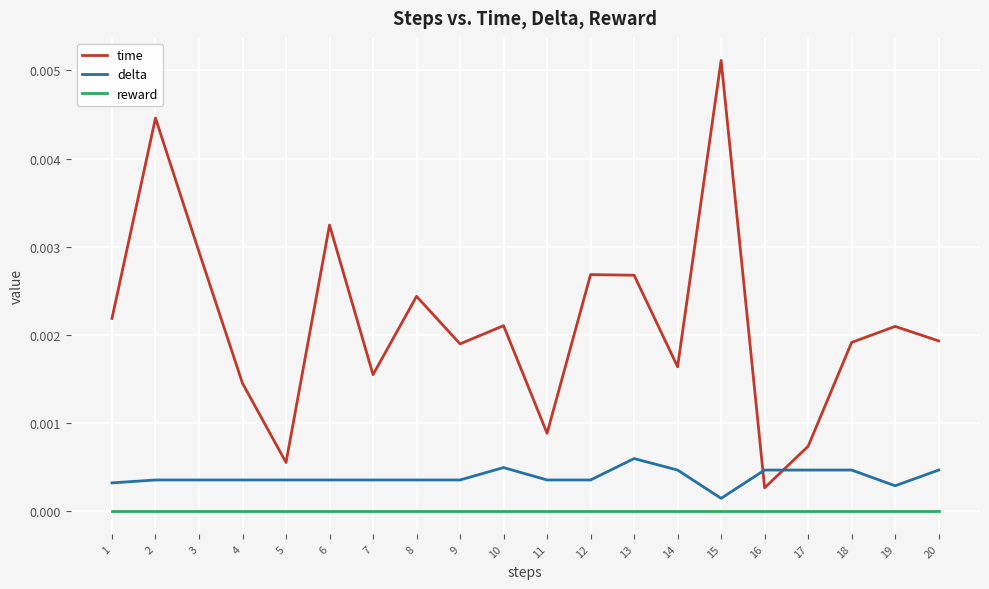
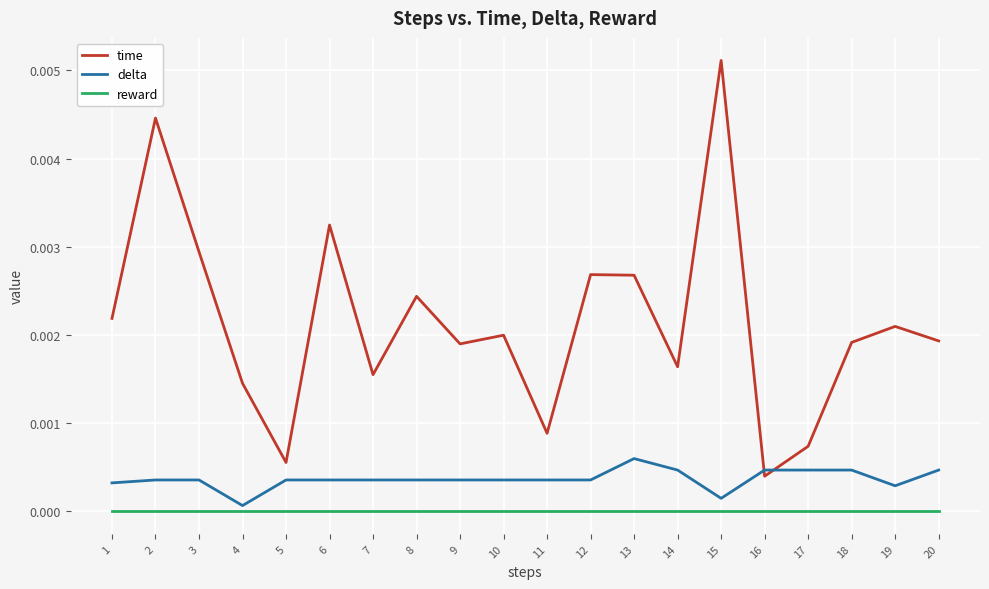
  {
    "time": {
      "1": 0.0022,
      "2": 0.0045,
      "3": 0.0029,
      "4": 0.0015,
      "5": 0.0006,
      "6": 0.0032,
      "7": 0.0015,
      "8": 0.0024,
      "9": 0.0019,
-     "10": 0.0021,
+     "10": 0.0020,
      "11": 0.0009,
      "12": 0.0027,
      "13": 0.0027,
      "14": 0.0016,
      "15": 0.0051,
-     "16": 0.0003,
+     "16": 0.0004,
      "17": 0.0007,
      "18": 0.0019,
      "19": 0.0021,
      "20": 0.0019
    },
    "delta": {
      "1": 0.0003,
      "2": 0.0004,
      "3": 0.0004,
-     "4": 0.0004,
+     "4": 0.0001,
      "5": 0.0004,
      "6": 0.0004,
      "7": 0.0004,
      "8": 0.0004,
      "9": 0.0004,
-     "10": 0.0005,
+     "10": 0.0004,
      "11": 0.0004,
      "12": 0.0004,
      "13": 0.0006,
      "14": 0.0005,
      "15": 0.0001,
      "16": 0.0005,
      "17": 0.0005,
      "18": 0.0005,
      "19": 0.0003,
      "20": 0.0005
    },
    "reward": {
      "1": 0.0000,
      "2": 0.0000,
      "3": 0.0000,
      "4": 0.0000,
      "5": 0.0000,
      "6": 0.0000,
      "7": 0.0000,
      "8": 0.0000,
      "9": 0.0000,
      "10": 0.0000,
      "11": 0.0000,
      "12": 0.0000,
      "13": 0.0000,
      "14": 0.0000,
      "15": 0.0000,
      "16": 0.0000,
      "17": 0.0000,
      "18": 0.0000,
      "19": 0.0000,
      "20": 0.0000
    }
  }
